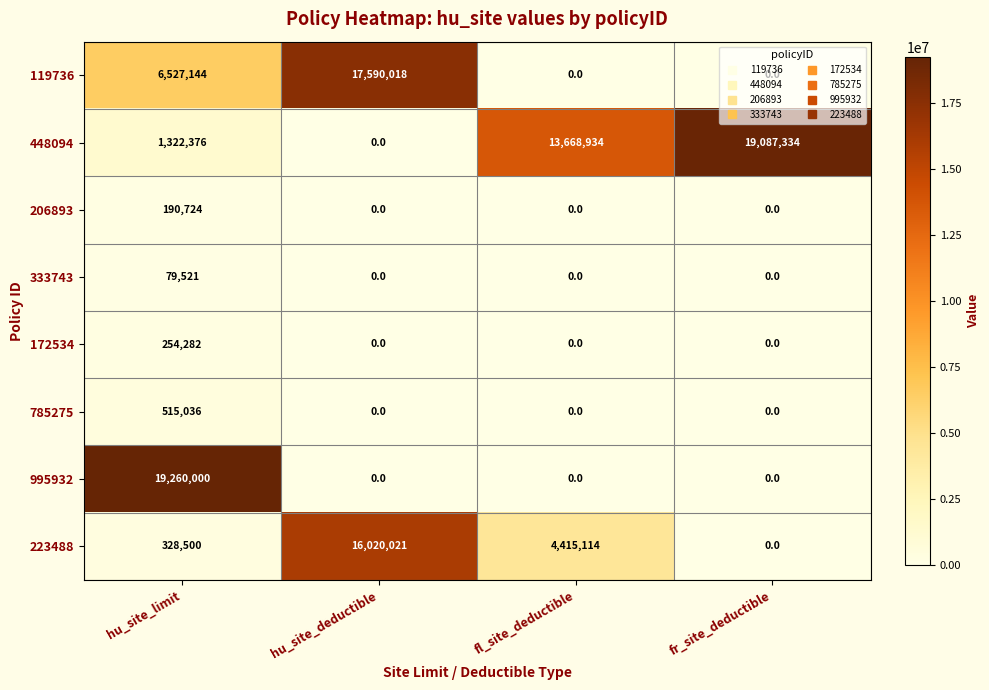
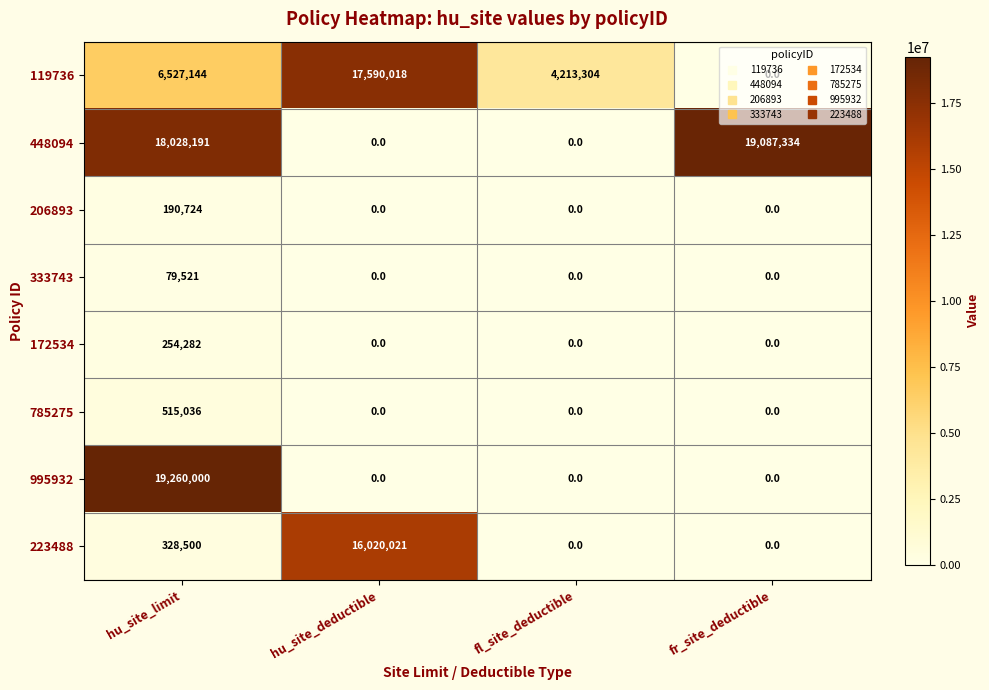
  {
    "119736": {
      "hu_site_limit": "6,527,144",
      "hu_site_deductible": "17,590,018",
-     "fl_site_deductible": "0.0"
+     "fl_site_deductible": "4,213,304"
    },
    "448094": {
-     "hu_site_limit": "1,322,376",
+     "hu_site_limit": "18,028,191",
      "hu_site_deductible": "0.0",
-     "fl_site_deductible": "13,668,934",
+     "fl_site_deductible": "0.0",
      "fr_site_deductible": "19,087,334"
    },
    "206893": {
      "hu_site_limit": "190,724",
      "hu_site_deductible": "0.0",
      "fl_site_deductible": "0.0",
      "fr_site_deductible": "0.0"
    },
    "333743": {
      "hu_site_limit": "79,521",
      "hu_site_deductible": "0.0",
      "fl_site_deductible": "0.0",
      "fr_site_deductible": "0.0"
    },
    "172534": {
      "hu_site_limit": "254,282",
      "hu_site_deductible": "0.0",
      "fl_site_deductible": "0.0",
      "fr_site_deductible": "0.0"
    },
    "785275": {
      "hu_site_limit": "515,036",
      "hu_site_deductible": "0.0",
      "fl_site_deductible": "0.0",
      "fr_site_deductible": "0.0"
    },
    "995932": {
      "hu_site_limit": "19,260,000",
      "hu_site_deductible": "0.0",
      "fl_site_deductible": "0.0",
      "fr_site_deductible": "0.0"
    },
    "223488": {
      "hu_site_limit": "328,500",
      "hu_site_deductible": "16,020,021",
-     "fl_site_deductible": "4,415,114",
+     "fl_site_deductible": "0.0",
      "fr_site_deductible": "0.0"
    }
  }
